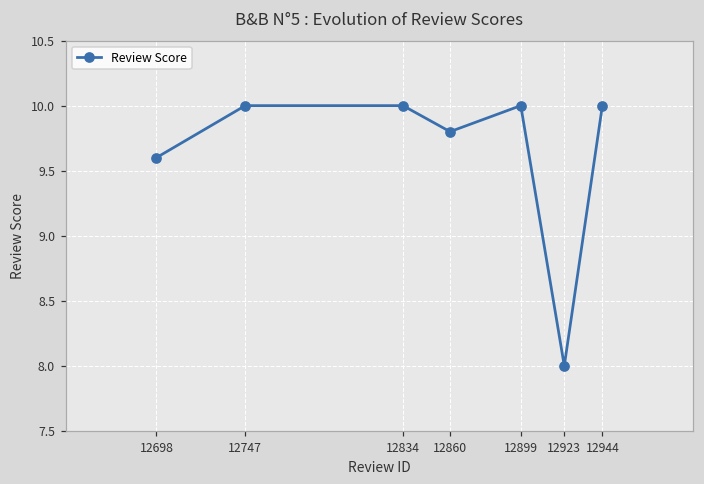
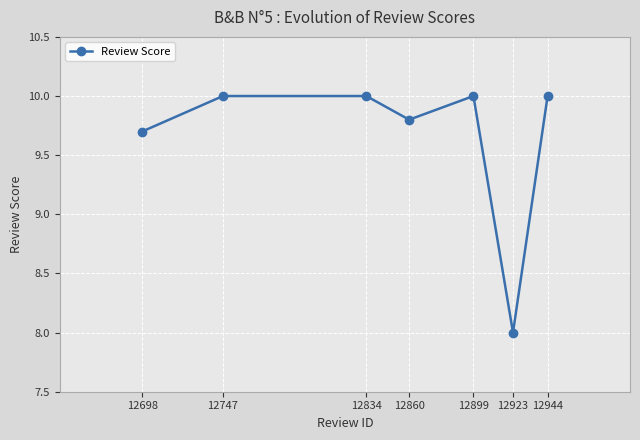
  {
-   "12698": 9.6,
+   "12698": 9.7,
    "12747": 10.0,
    "12834": 10.0,
    "12860": 9.8,
    "12899": 10.0,
    "12923": 8.0,
    "12944": 10.0
  }
